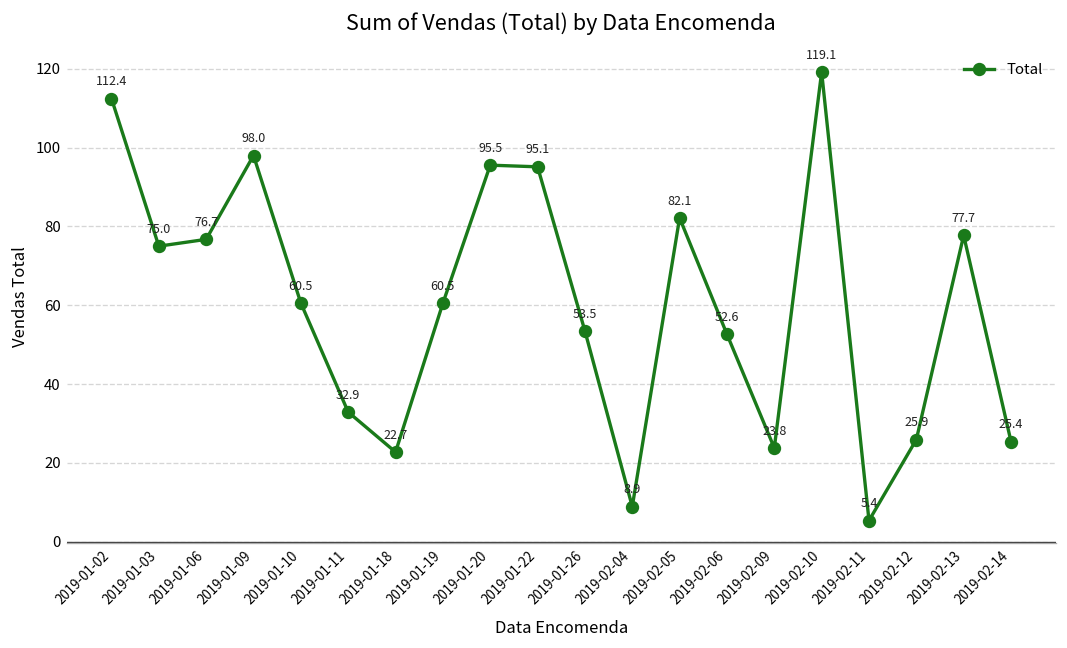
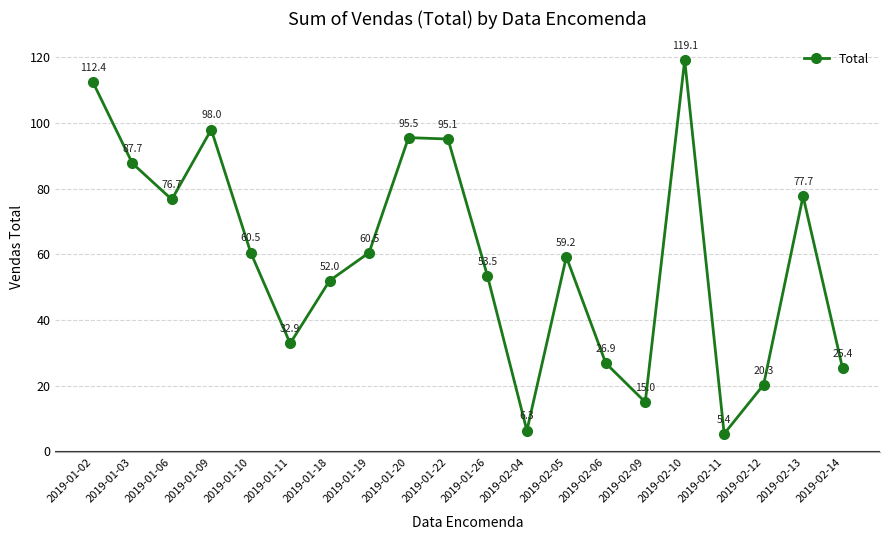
  {
    "2019-01-02": 112.4,
-   "2019-01-03": 75.0,
+   "2019-01-03": 87.7,
    "2019-01-06": 76.7,
    "2019-01-09": 98.0,
    "2019-01-10": 60.5,
    "2019-01-11": 32.9,
-   "2019-01-18": 22.7,
+   "2019-01-18": 52.0,
    "2019-01-19": 60.5,
    "2019-01-20": 95.5,
    "2019-01-22": 95.1,
    "2019-01-26": 53.5,
-   "2019-02-04": 8.9,
-   "2019-02-05": 82.1,
-   "2019-02-06": 52.6,
-   "2019-02-09": 23.8,
+   "2019-02-04": 6.3,
+   "2019-02-05": 59.2,
+   "2019-02-06": 26.9,
+   "2019-02-09": 15.0,
    "2019-02-10": 119.1,
    "2019-02-11": 5.4,
-   "2019-02-12": 25.9,
+   "2019-02-12": 20.3,
    "2019-02-13": 77.7,
    "2019-02-14": 25.4
  }
